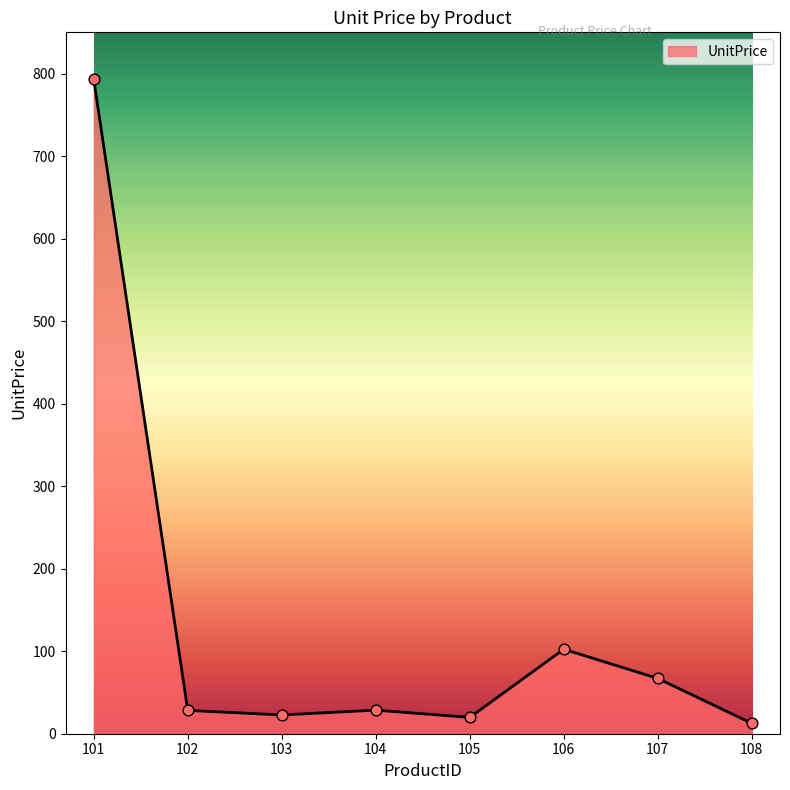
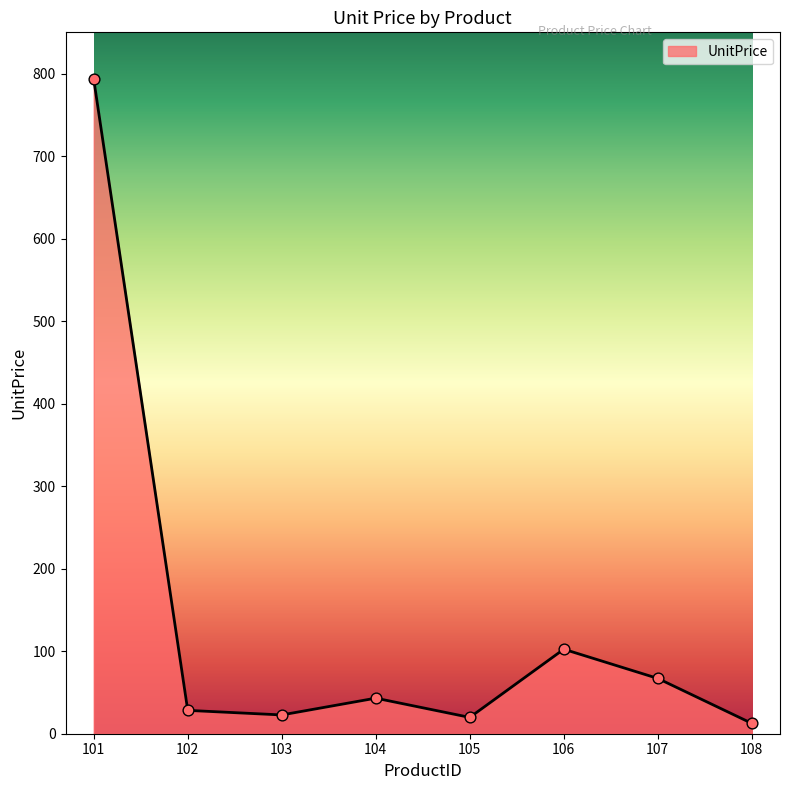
  {
    "101": 790,
    "102": 30,
    "103": 20,
-   "104": 30,
+   "104": 40,
    "105": 20,
    "106": 100,
    "107": 70,
    "108": 10
  }
